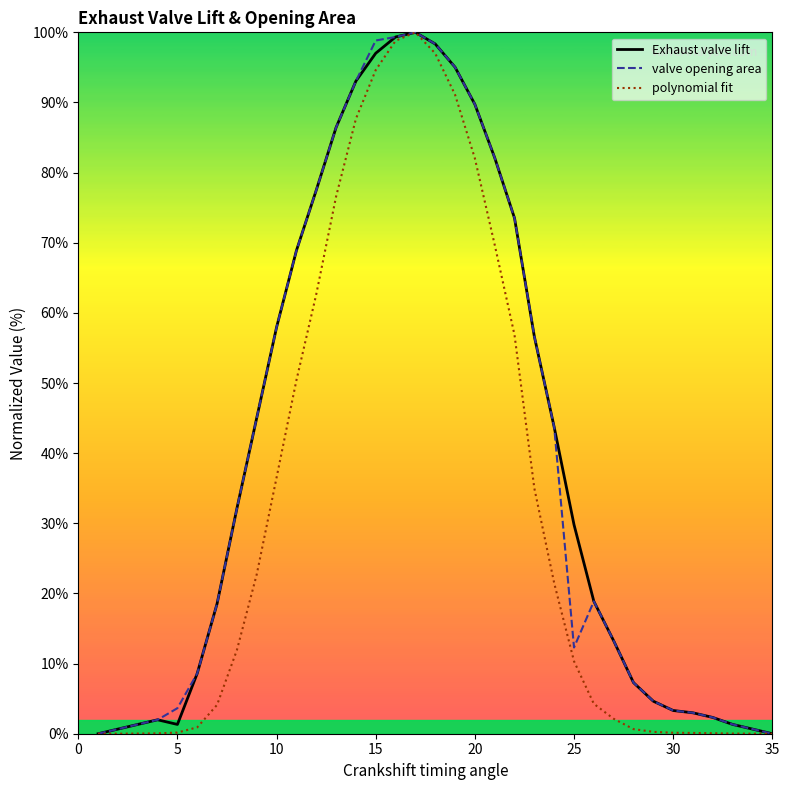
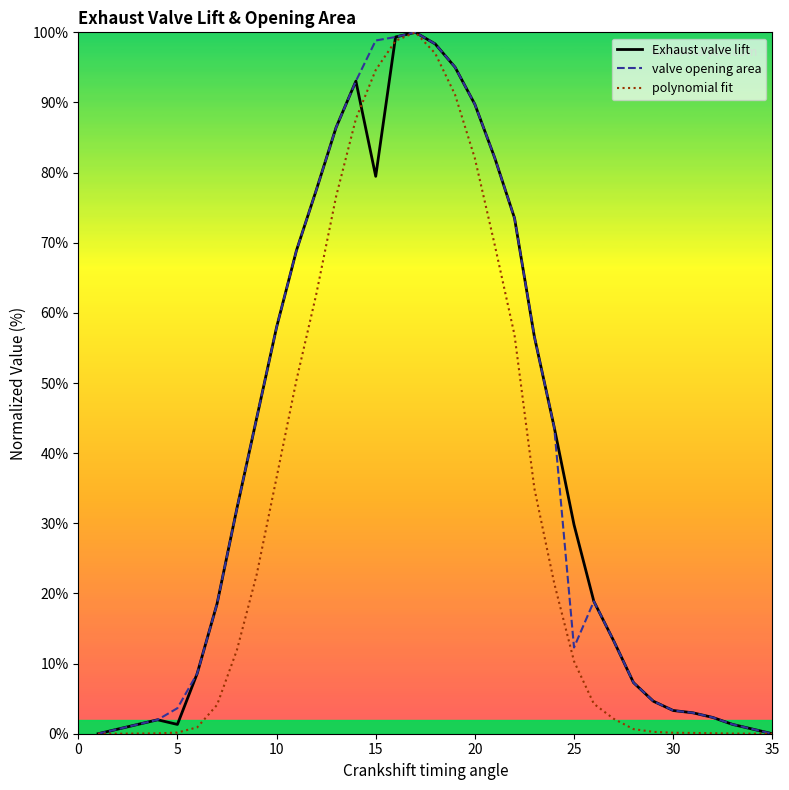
  {
    "Exhaust valve lift": {
-     "15": "97%",
+     "15": "79%",
      "25": "30%"
    },
    "valve opening area": {
      "5": "4%",
      "15": "99%",
      "25": "12%"
    },
    "polynomial fit": {
      "10": "37%",
      "15": "95%",
      "20": "82%",
      "25": "10%"
    }
  }
